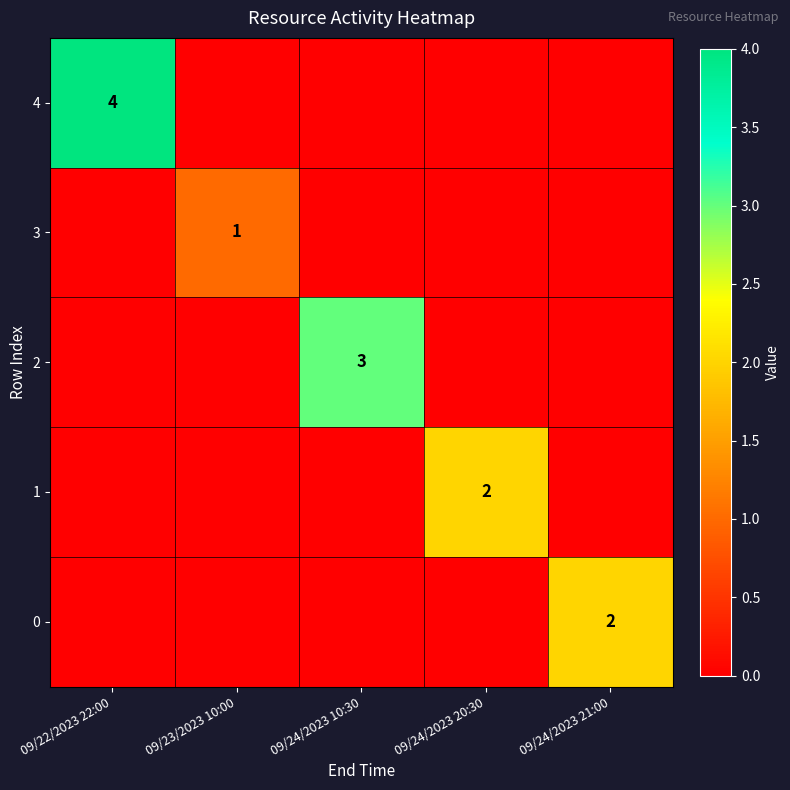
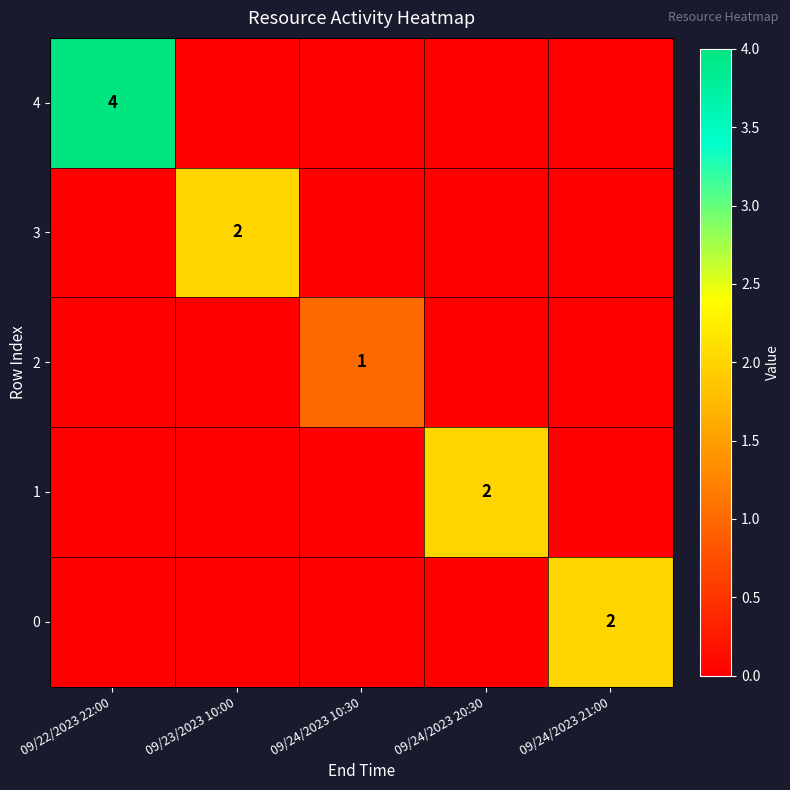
  {
    "4": {
      "09/22/2023 22:00": 4
    },
    "3": {
-     "09/23/2023 10:00": 1
+     "09/23/2023 10:00": 2
    },
    "2": {
-     "09/24/2023 10:30": 3
+     "09/24/2023 10:30": 1
    },
    "1": {
      "09/24/2023 20:30": 2
    },
    "0": {
      "09/24/2023 21:00": 2
    }
  }
